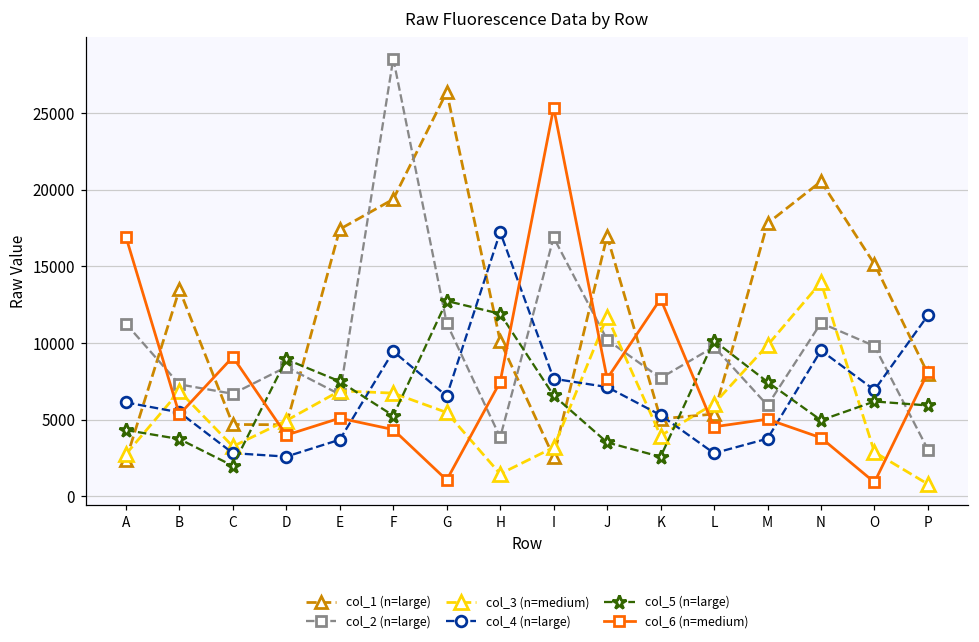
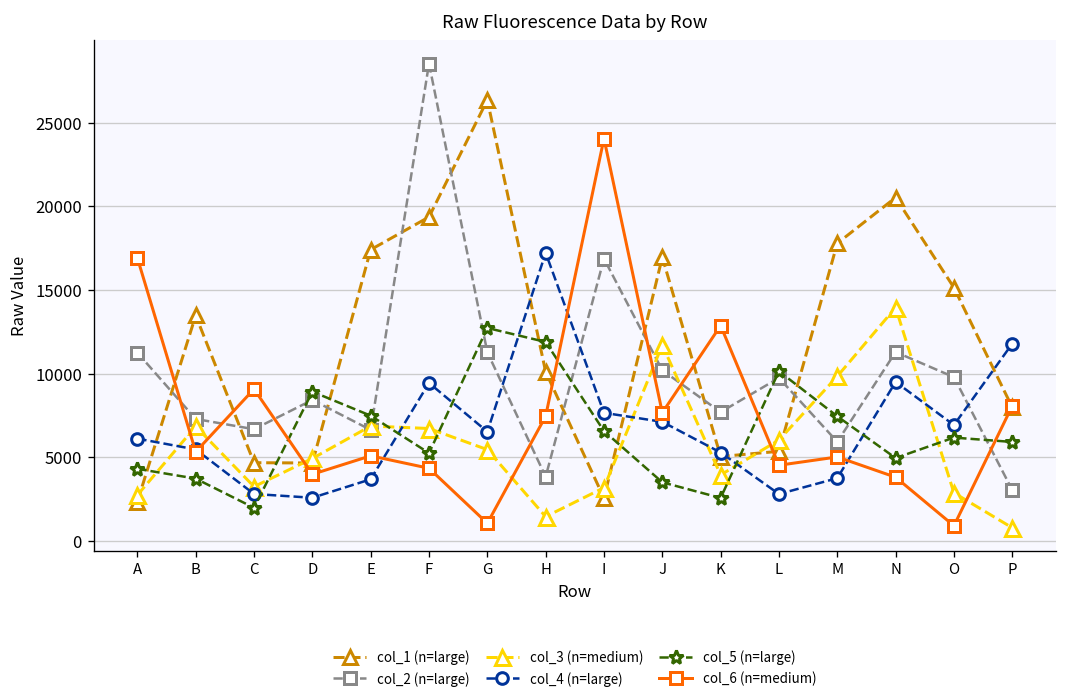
  {
    "col_1 (n=large)": {
      "A": 2400,
      "B": 13500,
      "C": 4700,
      "D": 4700,
      "E": 17400,
      "F": 19400,
      "G": 26400,
      "H": 10100,
      "I": 2600,
      "J": 17000,
      "K": 5100,
      "L": 5400,
      "M": 17800,
      "N": 20500,
      "O": 15100
    },
    "col_2 (n=large)": {
      "A": 11300,
      "B": 7300,
      "C": 6700,
      "D": 8400,
      "E": 6600,
      "F": 28500,
      "G": 11300,
      "H": 3800,
      "I": 16900,
      "J": 10200,
      "K": 7700,
      "L": 9800,
      "M": 5900,
      "N": 11300,
      "O": 9800,
      "P": 3000
    },
    "col_3 (n=medium)": {
      "A": 2700,
      "B": 6900,
      "C": 3300,
      "D": 4900,
      "E": 6900,
      "F": 6700,
      "G": 5500,
      "H": 1500,
      "I": 3200,
      "J": 11700,
      "K": 4000,
      "L": 6000,
      "M": 9800,
      "N": 14000,
      "O": 2900,
      "P": 800
    },
    "col_4 (n=large)": {
      "A": 6100,
      "C": 2800,
      "D": 2600,
      "E": 3700,
      "F": 9500,
      "G": 6500,
      "H": 17200,
      "I": 7700,
      "J": 7100,
      "K": 5300,
      "L": 2800,
      "M": 3800,
      "N": 9500,
      "O": 6900,
      "P": 11800
    },
    "col_5 (n=large)": {
      "A": 4300,
      "B": 3700,
      "C": 2000,
      "D": 8900,
      "E": 7500,
      "F": 5300,
      "G": 12700,
      "H": 11900,
      "I": 6600,
      "J": 3500,
      "K": 2600,
      "L": 10100,
      "M": 7500,
      "N": 5000,
      "O": 6200,
      "P": 5900
    },
    "col_6 (n=medium)": {
      "A": 16900,
      "C": 9100,
      "D": 4000,
      "E": 5100,
      "F": 4400,
      "G": 1100,
      "H": 7500,
-     "I": 25300,
+     "I": 24100,
      "J": 7700,
      "K": 12900,
      "L": 4500,
      "M": 5000,
      "N": 3800,
      "O": 900
    }
  }
